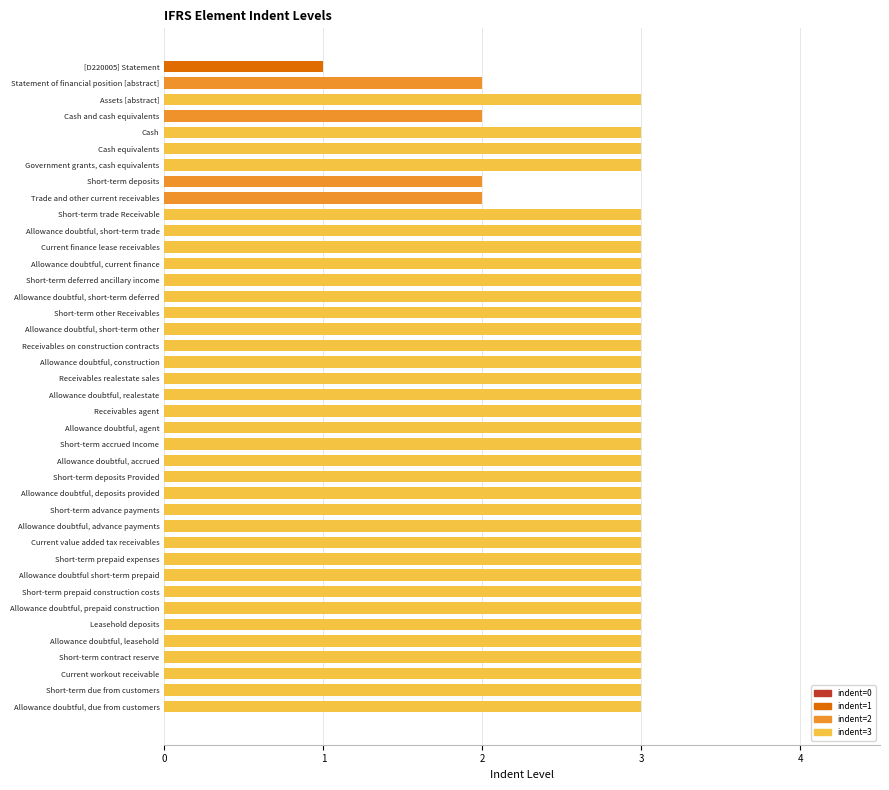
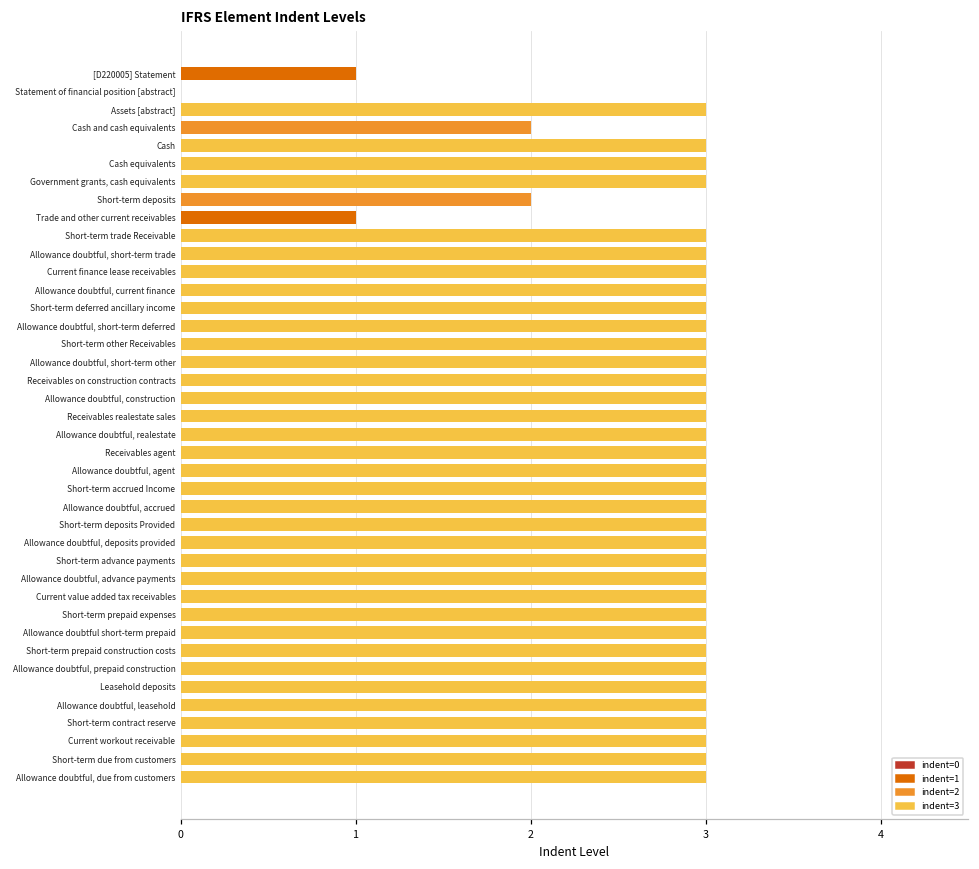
  {
    "[D220005] Statement": 1,
-   "Statement of financial position [abstract]": 2,
+   "Statement of financial position [abstract]": 0,
    "Assets [abstract]": 3,
    "Cash and cash equivalents": 2,
    "Cash": 3,
    "Cash equivalents": 3,
    "Government grants, cash equivalents": 3,
    "Short-term deposits": 2,
-   "Trade and other current receivables": 2,
+   "Trade and other current receivables": 1,
    "Short-term trade Receivable": 3,
    "Allowance doubtful, short-term trade": 3,
    "Current finance lease receivables": 3,
    "Allowance doubtful, current finance": 3,
    "Short-term deferred ancillary income": 3,
    "Allowance doubtful, short-term deferred": 3,
    "Short-term other Receivables": 3,
    "Allowance doubtful, short-term other": 3,
    "Receivables on construction contracts": 3,
    "Allowance doubtful, construction": 3,
    "Receivables realestate sales": 3,
    "Allowance doubtful, realestate": 3,
    "Receivables agent": 3,
    "Allowance doubtful, agent": 3,
    "Short-term accrued Income": 3,
    "Allowance doubtful, accrued": 3,
    "Short-term deposits Provided": 3,
    "Allowance doubtful, deposits provided": 3,
    "Short-term advance payments": 3,
    "Allowance doubtful, advance payments": 3,
    "Current value added tax receivables": 3,
    "Short-term prepaid expenses": 3,
    "Allowance doubtful short-term prepaid": 3,
    "Short-term prepaid construction costs": 3,
    "Allowance doubtful, prepaid construction": 3,
    "Leasehold deposits": 3,
    "Allowance doubtful, leasehold": 3,
    "Short-term contract reserve": 3,
    "Current workout receivable": 3,
    "Short-term due from customers": 3,
    "Allowance doubtful, due from customers": 3
  }
